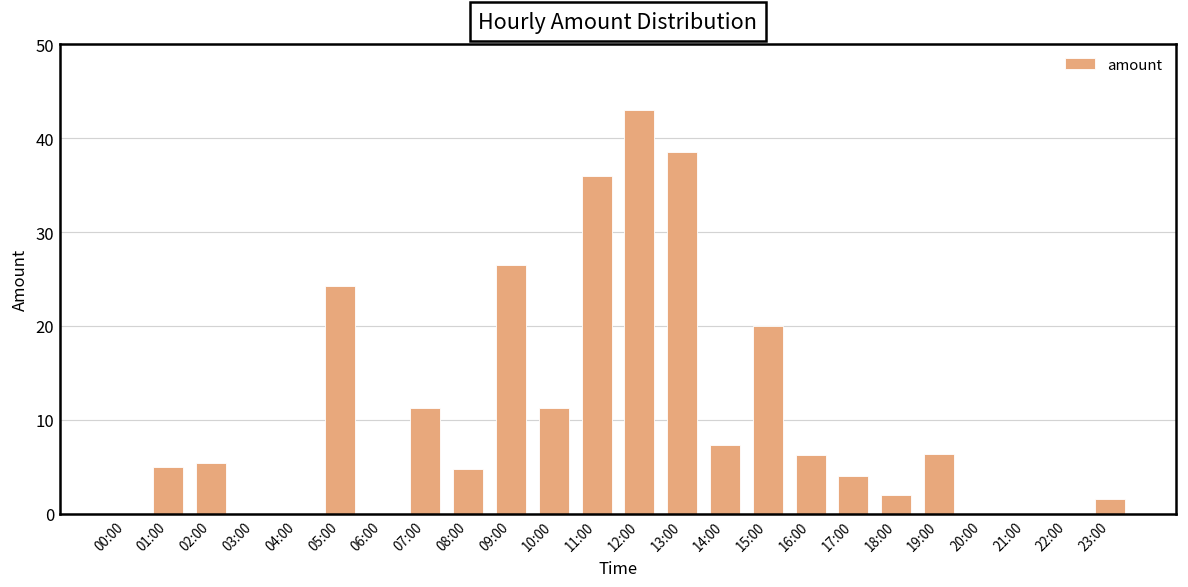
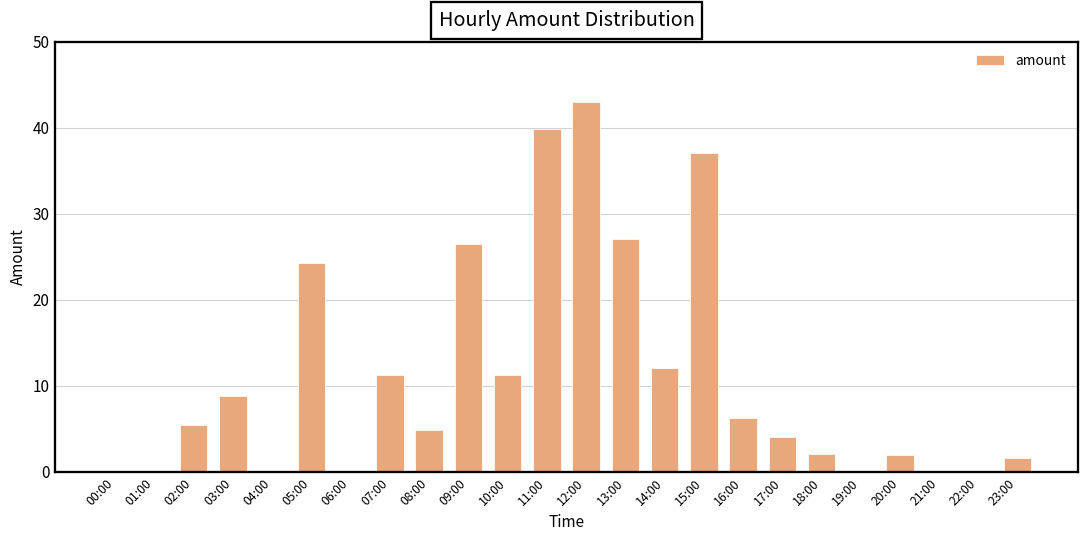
  {
    "00:00": 0,
-   "01:00": 5,
+   "01:00": 0,
    "02:00": 5,
-   "03:00": 0,
+   "03:00": 9,
    "04:00": 0,
    "05:00": 24,
    "06:00": 0,
    "07:00": 11,
    "08:00": 5,
    "09:00": 27,
    "10:00": 11,
-   "11:00": 36,
+   "11:00": 40,
    "12:00": 43,
-   "13:00": 39,
-   "14:00": 7,
-   "15:00": 20,
+   "13:00": 27,
+   "14:00": 12,
+   "15:00": 37,
    "16:00": 6,
    "17:00": 4,
    "18:00": 2,
-   "19:00": 6,
-   "20:00": 0,
+   "19:00": 0,
+   "20:00": 2,
    "21:00": 0,
    "22:00": 0,
    "23:00": 2
  }
